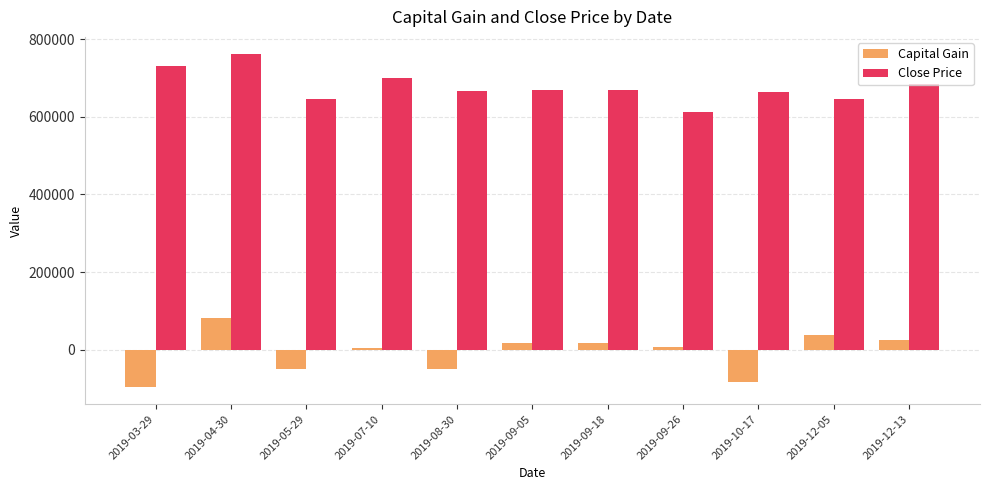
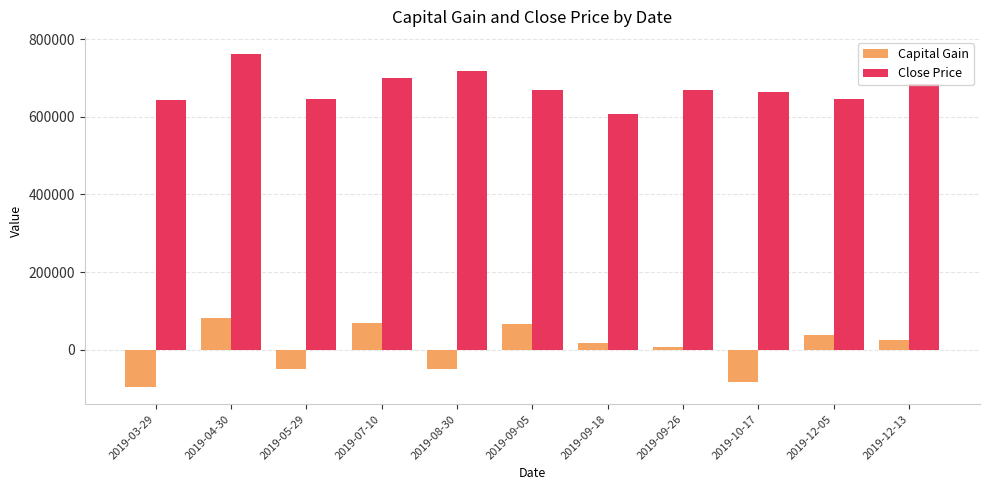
  {
    "Capital Gain": {
      "2019-03-29": -100000,
      "2019-04-30": 80000,
      "2019-05-29": -50000,
-     "2019-07-10": 0,
+     "2019-07-10": 70000,
      "2019-08-30": -50000,
-     "2019-09-05": 20000,
+     "2019-09-05": 70000,
      "2019-09-18": 20000,
      "2019-09-26": 10000,
      "2019-10-17": -80000,
      "2019-12-05": 40000,
      "2019-12-13": 20000
    },
    "Close Price": {
-     "2019-03-29": 730000,
+     "2019-03-29": 640000,
      "2019-04-30": 760000,
      "2019-05-29": 640000,
      "2019-07-10": 700000,
-     "2019-08-30": 670000,
+     "2019-08-30": 720000,
      "2019-09-05": 670000,
-     "2019-09-18": 670000,
-     "2019-09-26": 610000,
+     "2019-09-18": 610000,
+     "2019-09-26": 670000,
      "2019-10-17": 660000,
      "2019-12-05": 640000
    }
  }
